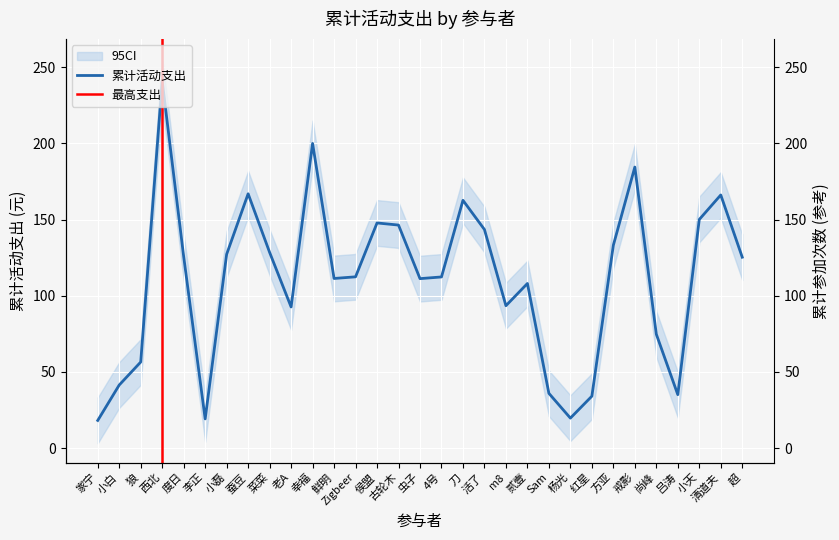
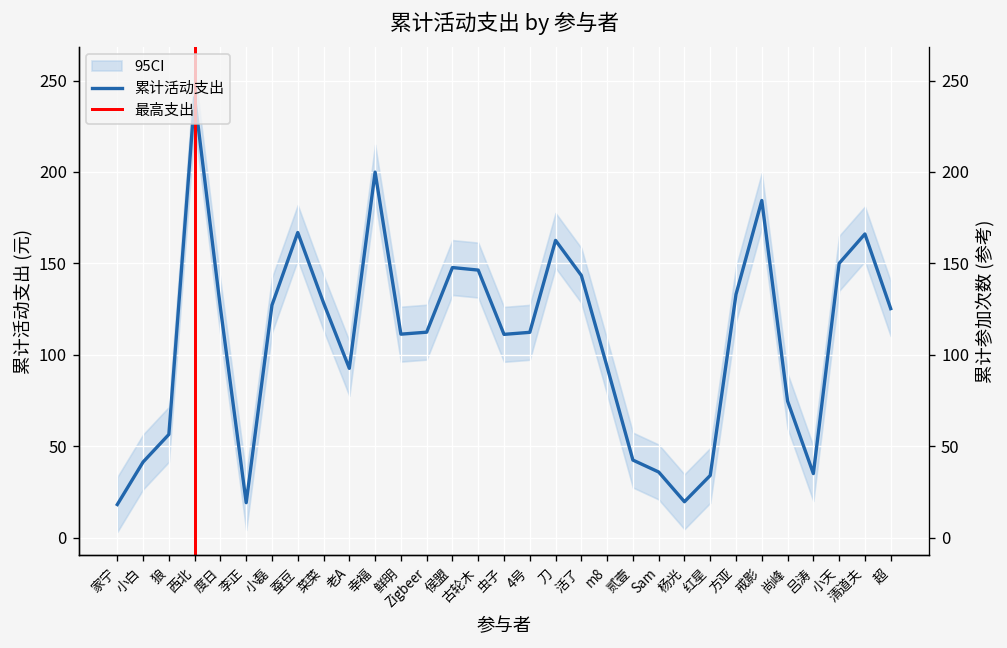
  {
    "累计活动支出": {
      "家宁": 18,
      "小白": 41,
      "狼": 56,
      "度日": 126,
      "李正": 19,
      "小磊": 127,
      "蚕豆": 167,
      "菜菜": 128,
      "老A": 93,
      "幸福": 200,
      "鲜明": 111,
      "Zigbeer": 112,
      "侯盟": 148,
      "古轮木": 146,
      "虫子": 111,
      "4号": 112,
      "刀": 163,
      "活了": 143,
      "m8": 93,
-     "贰壹": 108,
+     "贰壹": 42,
      "Sam": 36,
      "杨光": 20,
      "红星": 34,
      "方亚": 133,
      "戒影": 184,
      "尚峰": 75,
      "吕涛": 35,
      "小天": 150,
      "清道夫": 166,
      "超": 125
    }
  }
